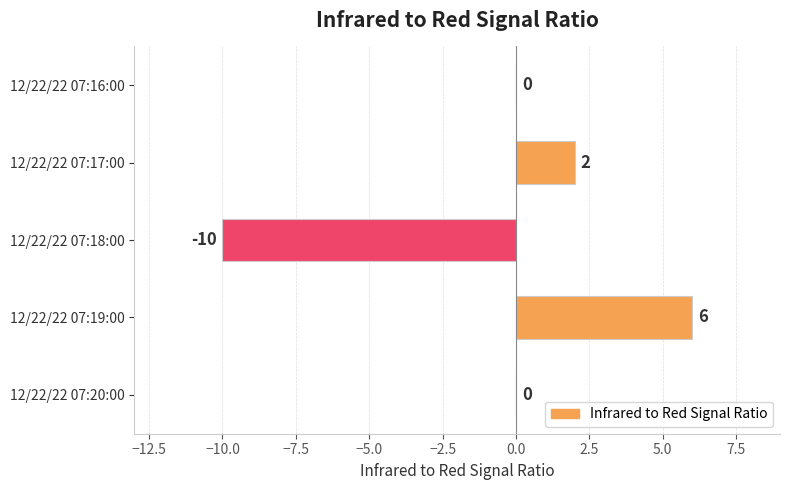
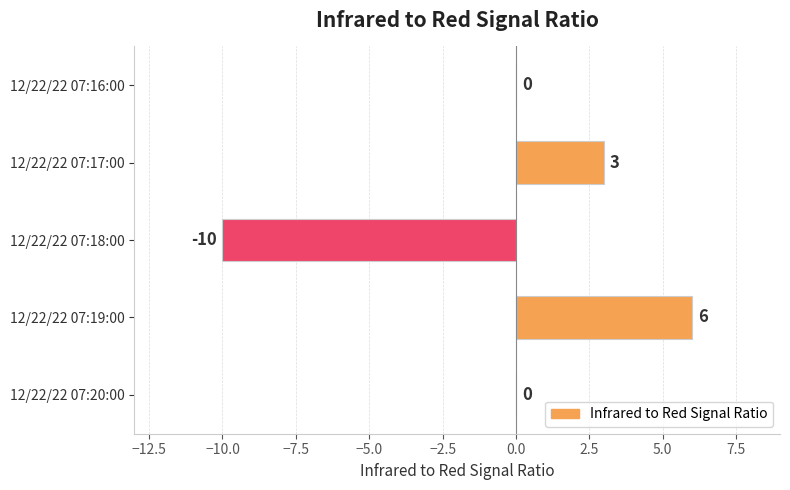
  {
    "12/22/22 07:16:00": 0,
-   "12/22/22 07:17:00": 2,
+   "12/22/22 07:17:00": 3,
    "12/22/22 07:18:00": -10,
    "12/22/22 07:19:00": 6,
    "12/22/22 07:20:00": 0
  }
